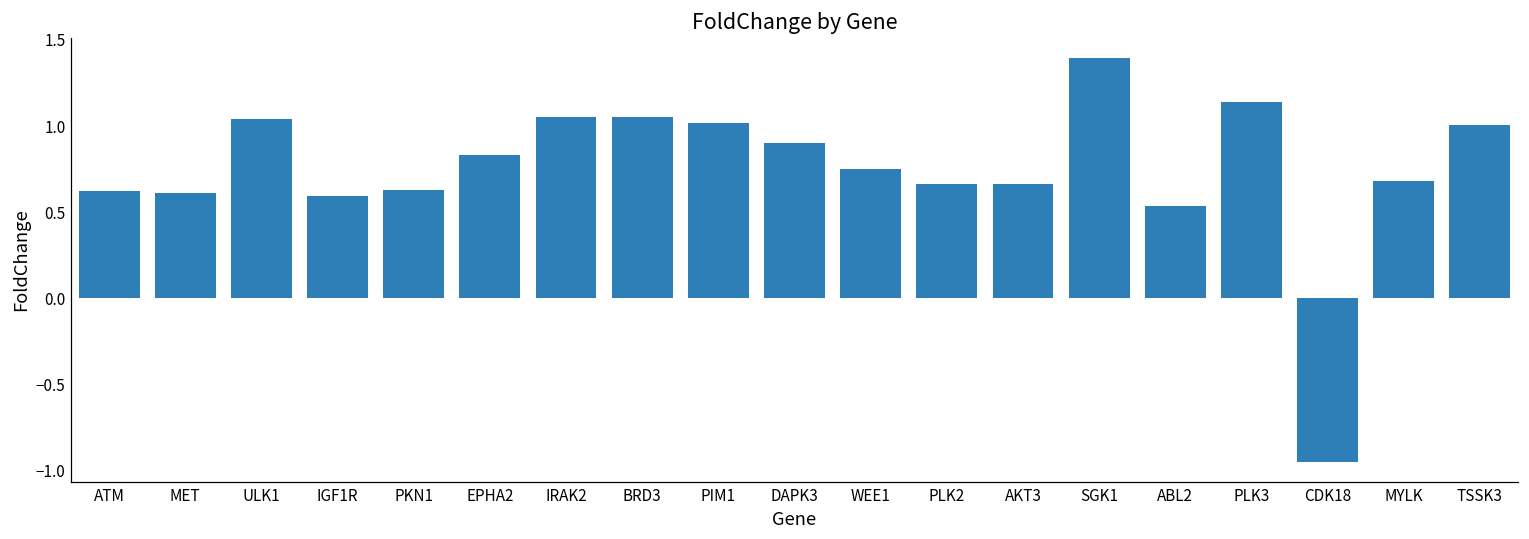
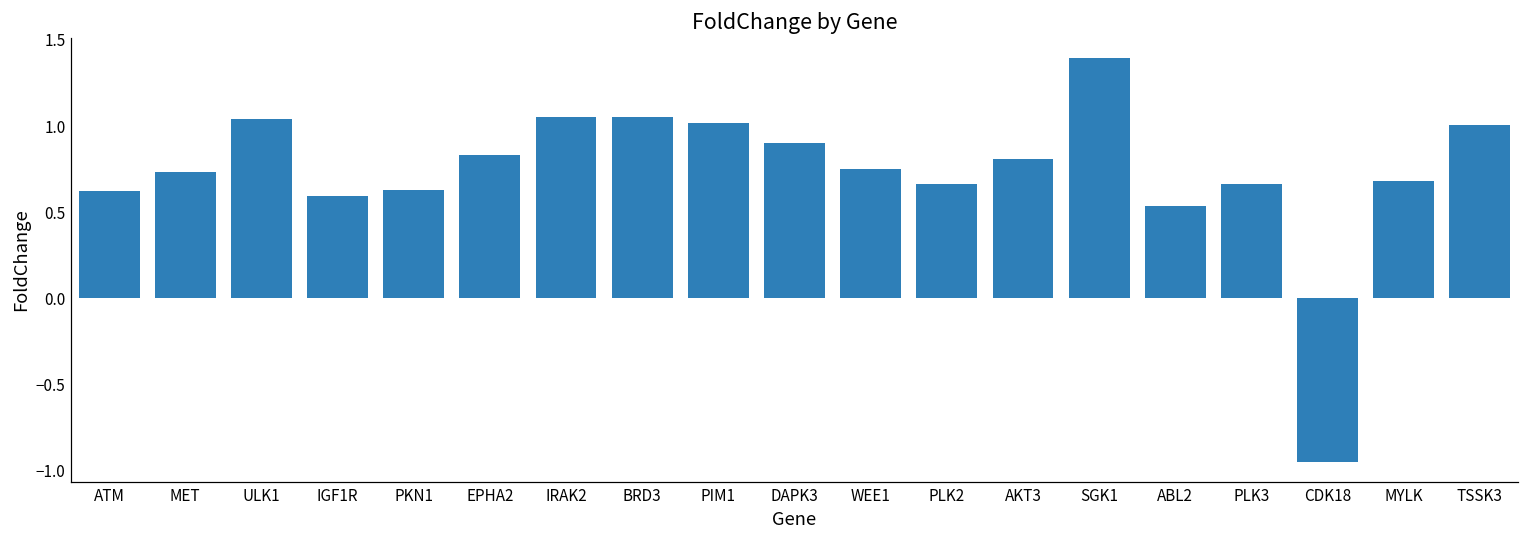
  {
    "ATM": 0.62,
-   "MET": 0.61,
+   "MET": 0.73,
    "ULK1": 1.04,
    "IGF1R": 0.59,
    "PKN1": 0.63,
    "EPHA2": 0.83,
    "IRAK2": 1.05,
    "BRD3": 1.05,
    "PIM1": 1.02,
    "DAPK3": 0.90,
    "WEE1": 0.75,
    "PLK2": 0.67,
-   "AKT3": 0.67,
+   "AKT3": 0.81,
    "SGK1": 1.40,
    "ABL2": 0.53,
-   "PLK3": 1.14,
+   "PLK3": 0.66,
    "CDK18": -0.95,
    "MYLK": 0.68,
    "TSSK3": 1.00
  }
